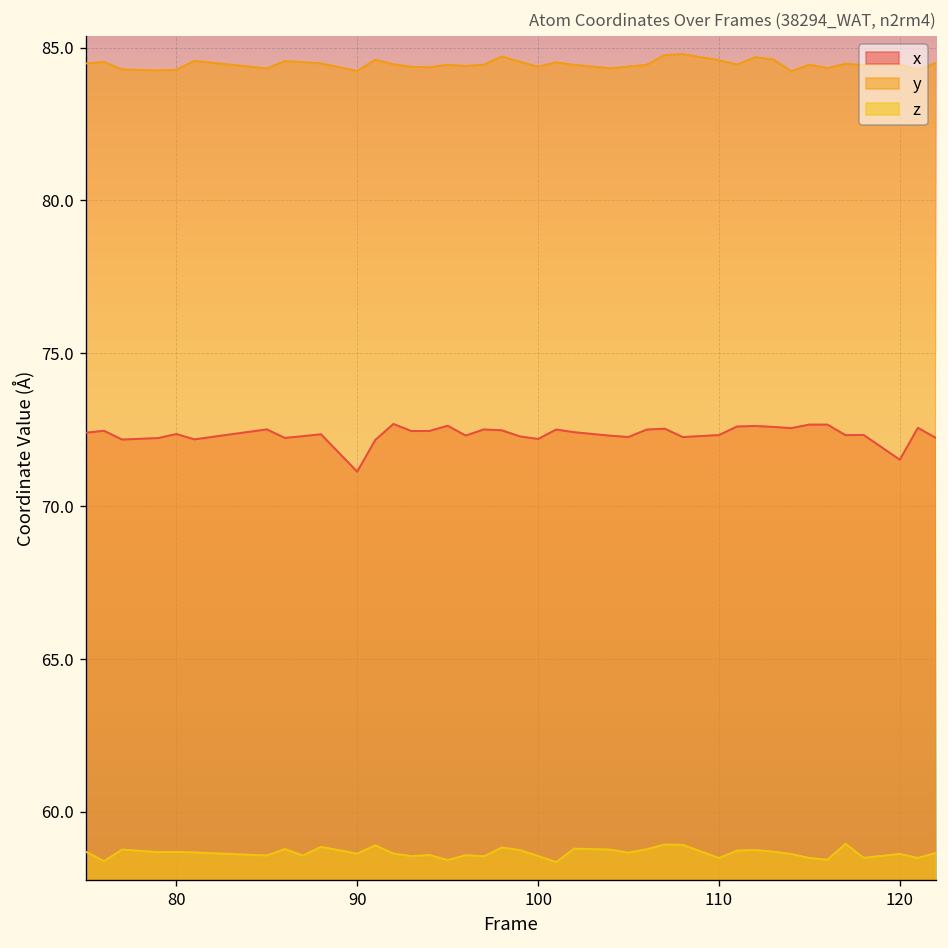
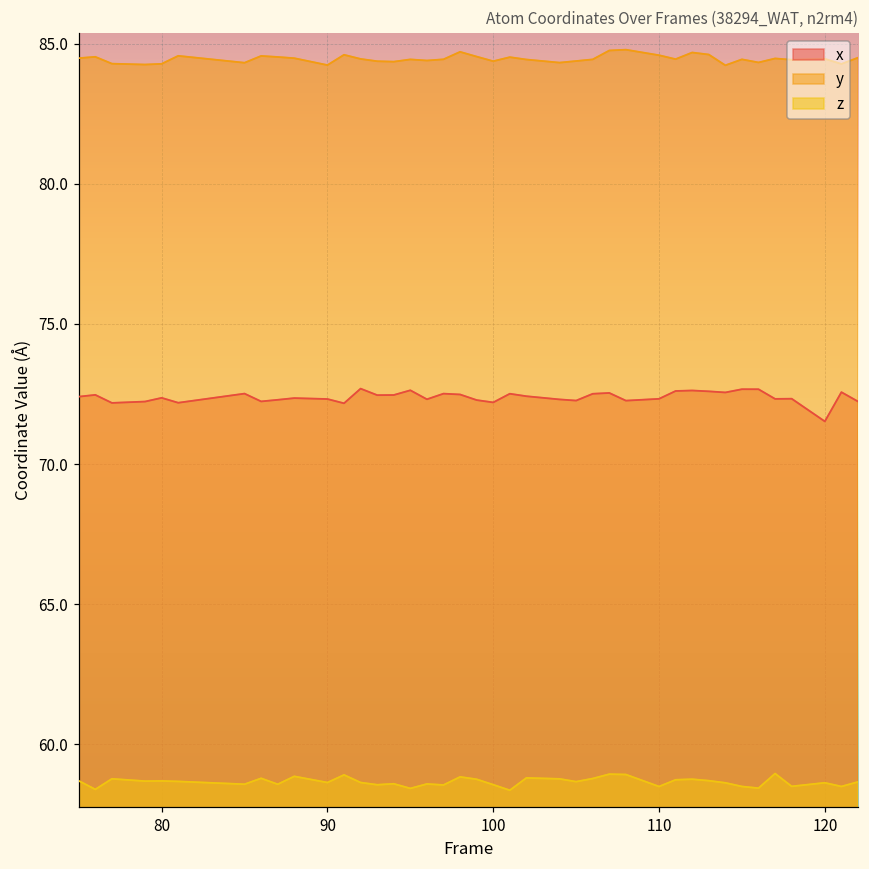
  {
    "x": {
      "80": 72.4,
-     "90": 71.1,
+     "90": 72.3,
      "100": 72.2,
      "110": 72.3,
      "120": 71.5
    }
  }
